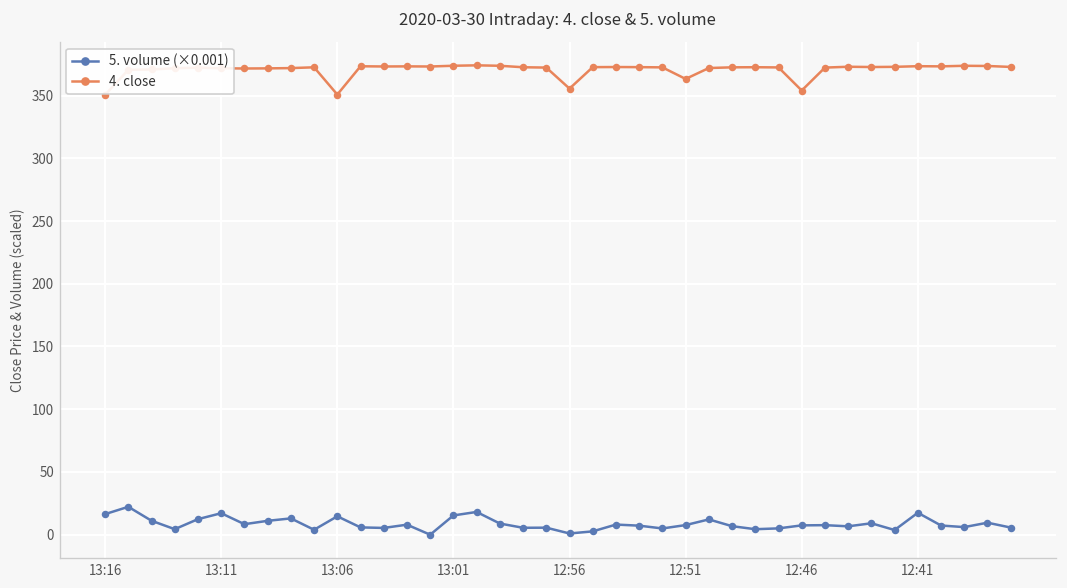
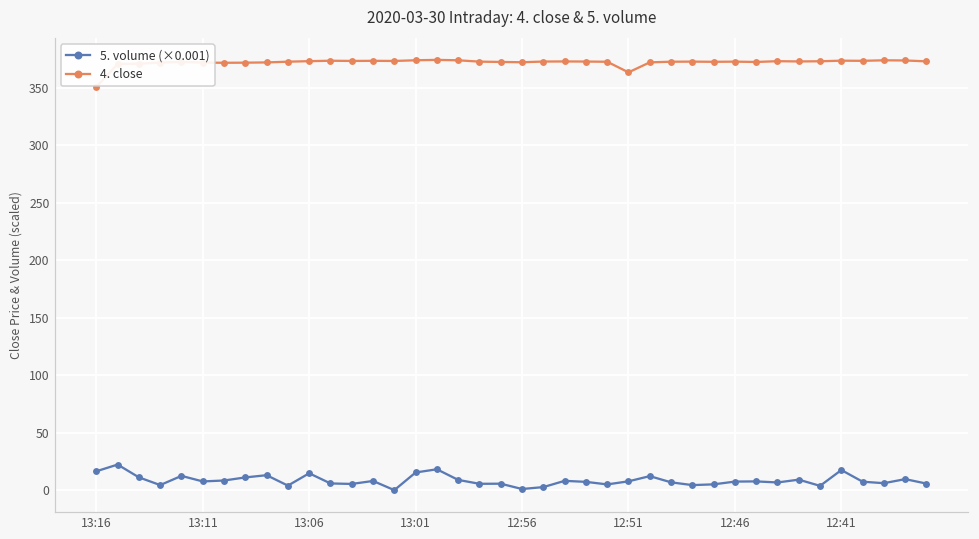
  {
    "5. volume (×0.001)": {
      "13:16": 16,
-     "13:11": 17,
+     "13:11": 8,
      "13:06": 15,
      "13:01": 15,
      "12:56": 1,
      "12:51": 8,
      "12:46": 7,
      "12:41": 17
    },
    "4. close": {
      "13:16": 351,
-     "13:06": 351,
+     "13:06": 373,
      "13:01": 374,
-     "12:56": 356,
+     "12:56": 372,
      "12:51": 363,
-     "12:46": 354,
+     "12:46": 373,
      "12:41": 373
    }
  }
